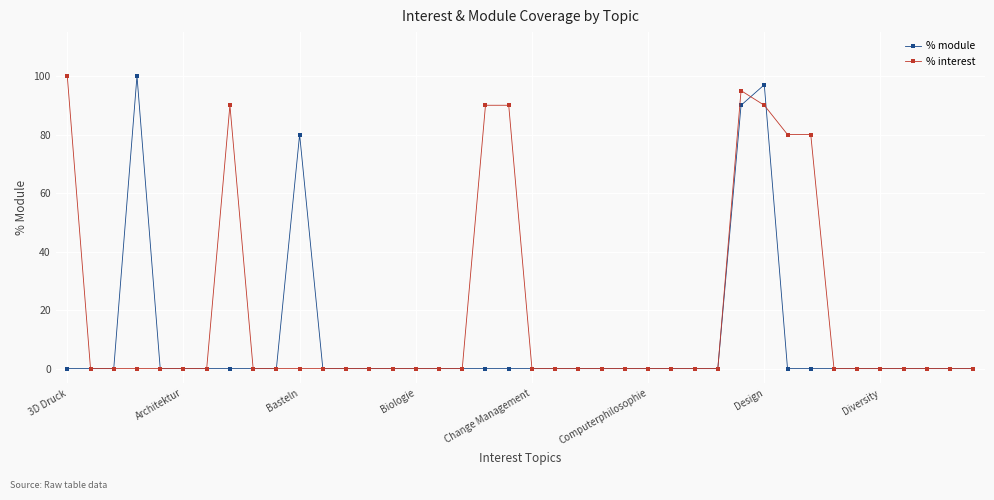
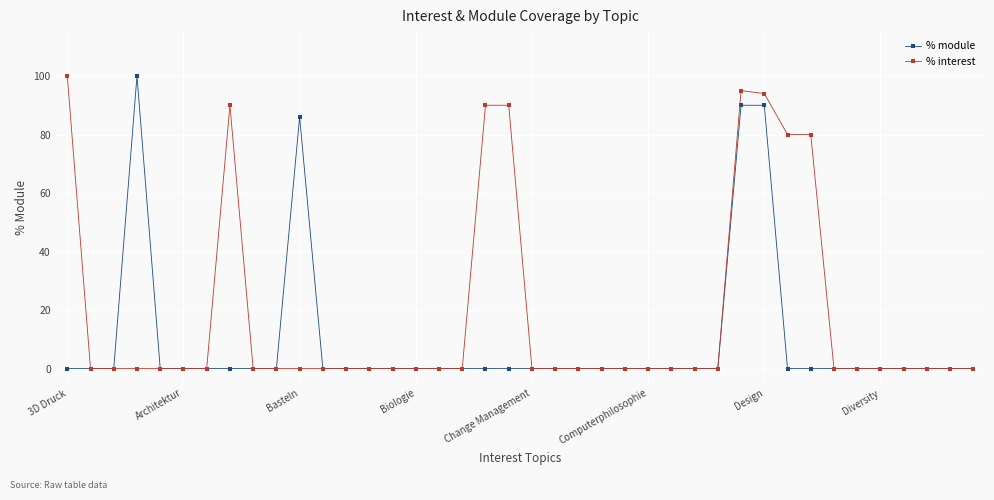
  {
    "% module": {
      "3D Druck": 0,
-     "Basteln": 80,
-     "Design": 97
+     "Basteln": 86,
+     "Design": 90
    },
    "% interest": {
      "3D Druck": 100,
      "Basteln": 0,
-     "Design": 90
+     "Design": 94
    }
  }
